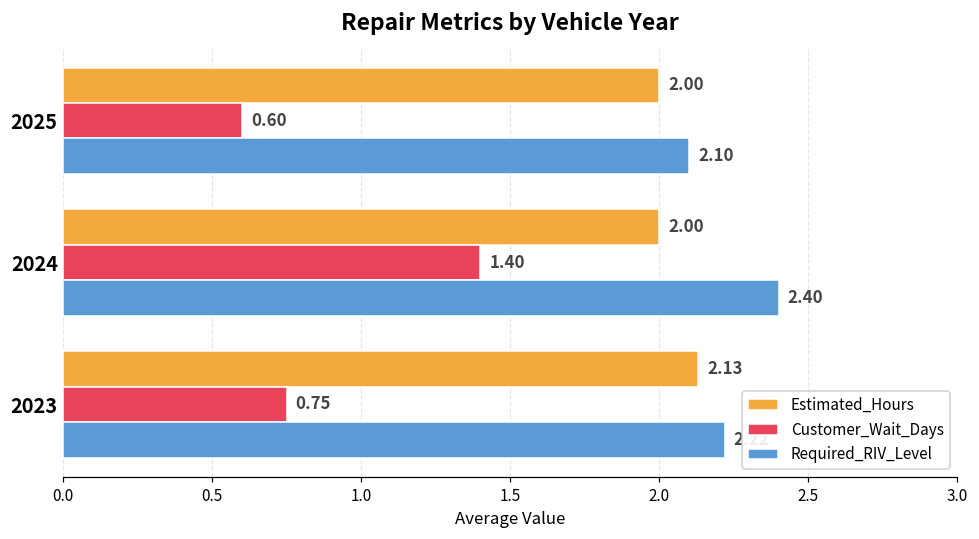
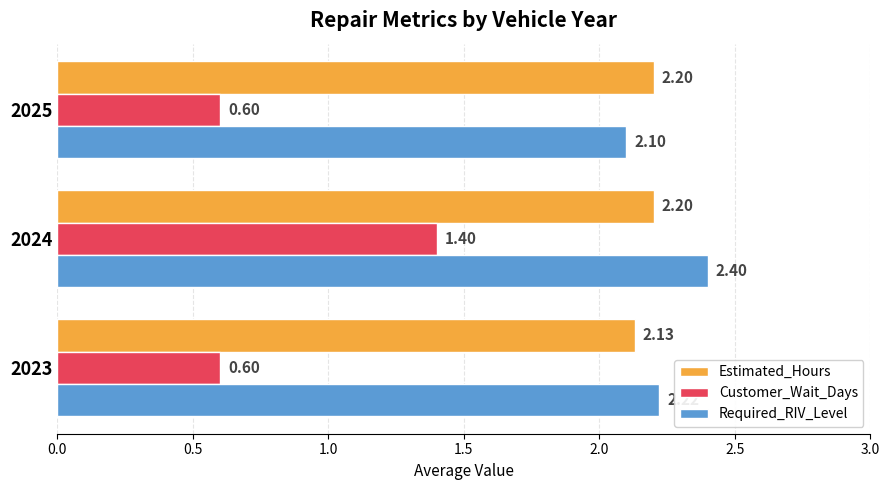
  {
    "Estimated_Hours": {
-     "2025": 2.00,
-     "2024": 2.00,
+     "2025": 2.20,
+     "2024": 2.20,
      "2023": 2.13
    },
    "Customer_Wait_Days": {
      "2025": 0.60,
      "2024": 1.40,
-     "2023": 0.75
+     "2023": 0.60
    },
    "Required_RIV_Level": {
      "2025": 2.10,
      "2024": 2.40
    }
  }
